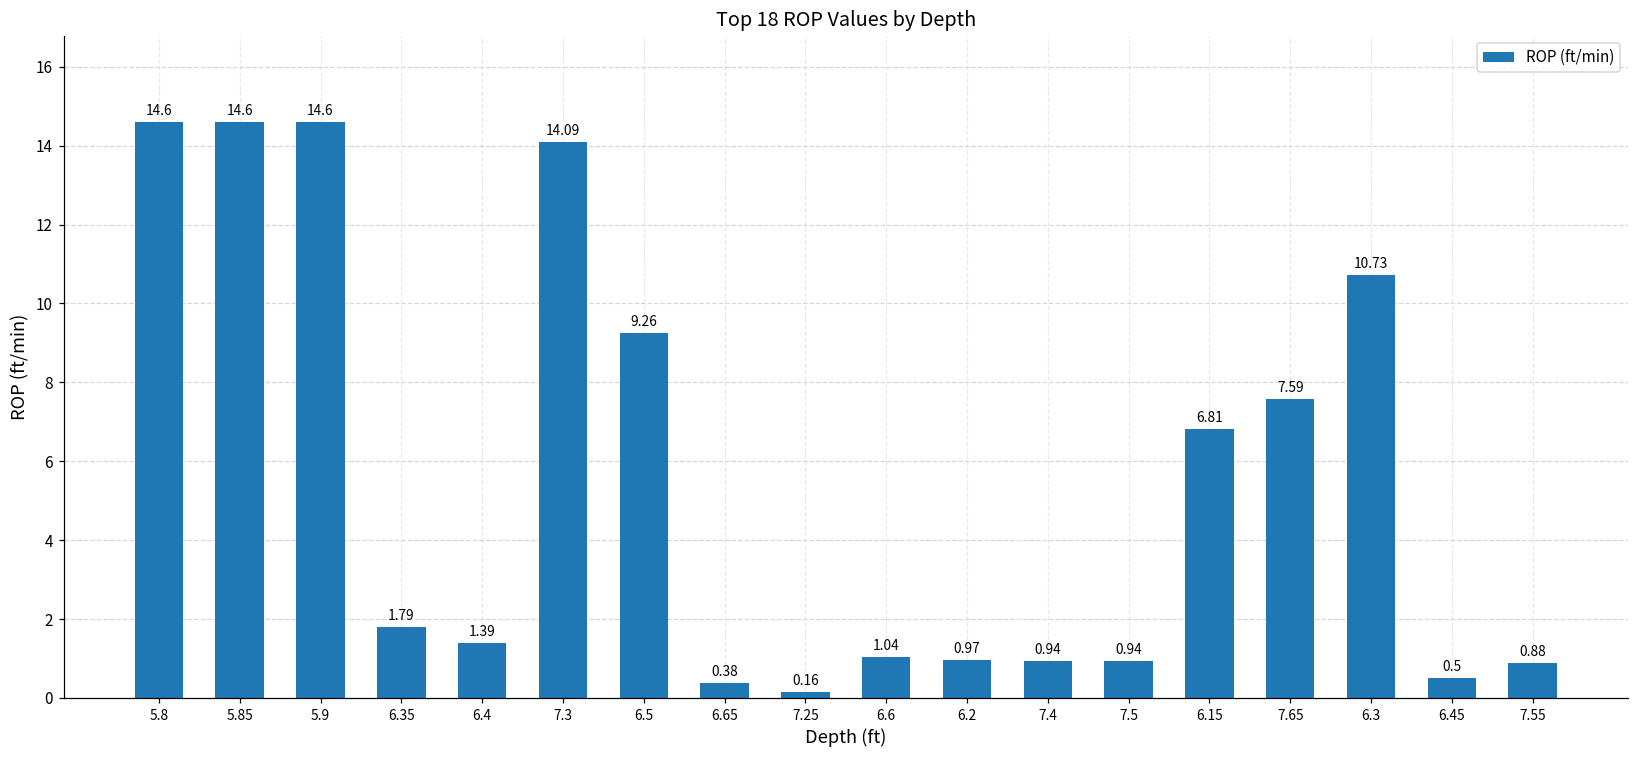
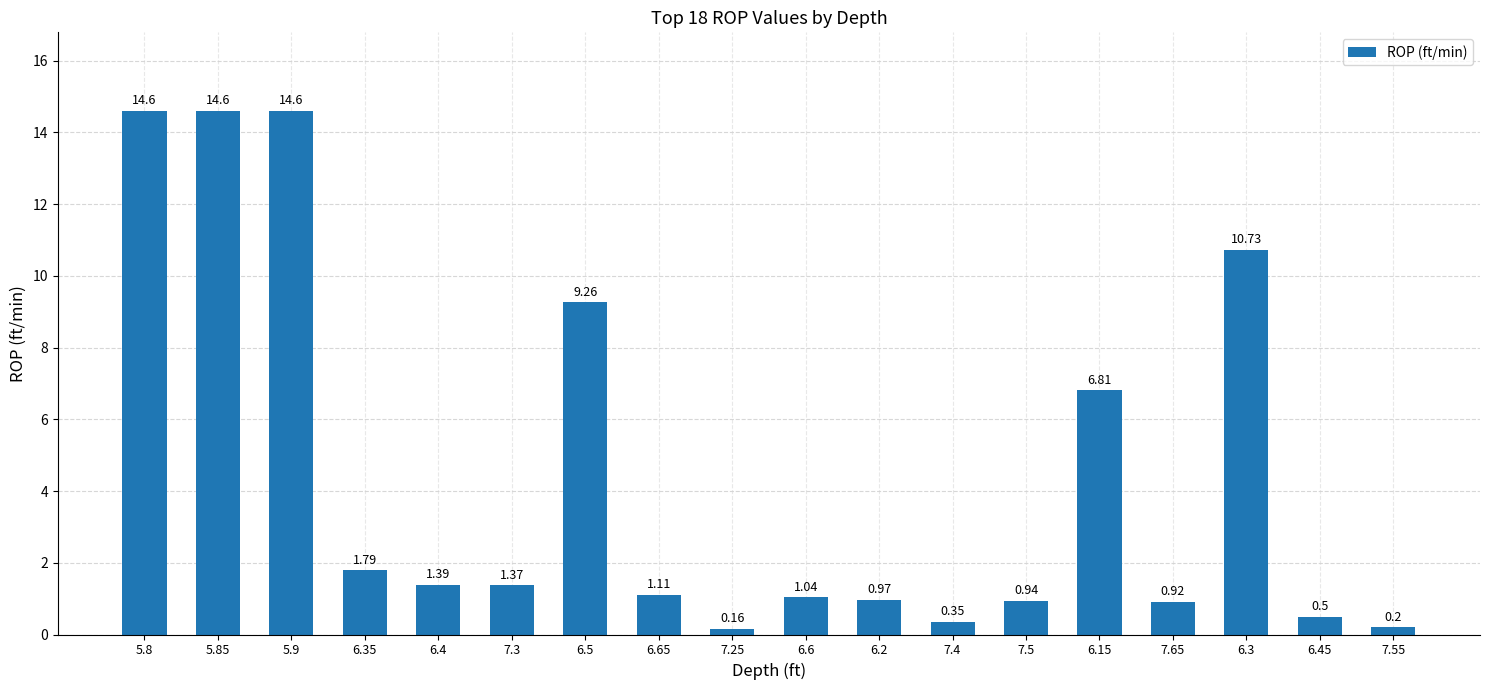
  {
    "5.8": 14.6,
    "5.85": 14.6,
    "5.9": 14.6,
    "6.35": 1.79,
    "6.4": 1.39,
-   "7.3": 14.09,
+   "7.3": 1.37,
    "6.5": 9.26,
-   "6.65": 0.38,
+   "6.65": 1.11,
    "7.25": 0.16,
    "6.6": 1.04,
    "6.2": 0.97,
-   "7.4": 0.94,
+   "7.4": 0.35,
    "7.5": 0.94,
    "6.15": 6.81,
-   "7.65": 7.59,
+   "7.65": 0.92,
    "6.3": 10.73,
    "6.45": 0.5,
-   "7.55": 0.88
+   "7.55": 0.2
  }
